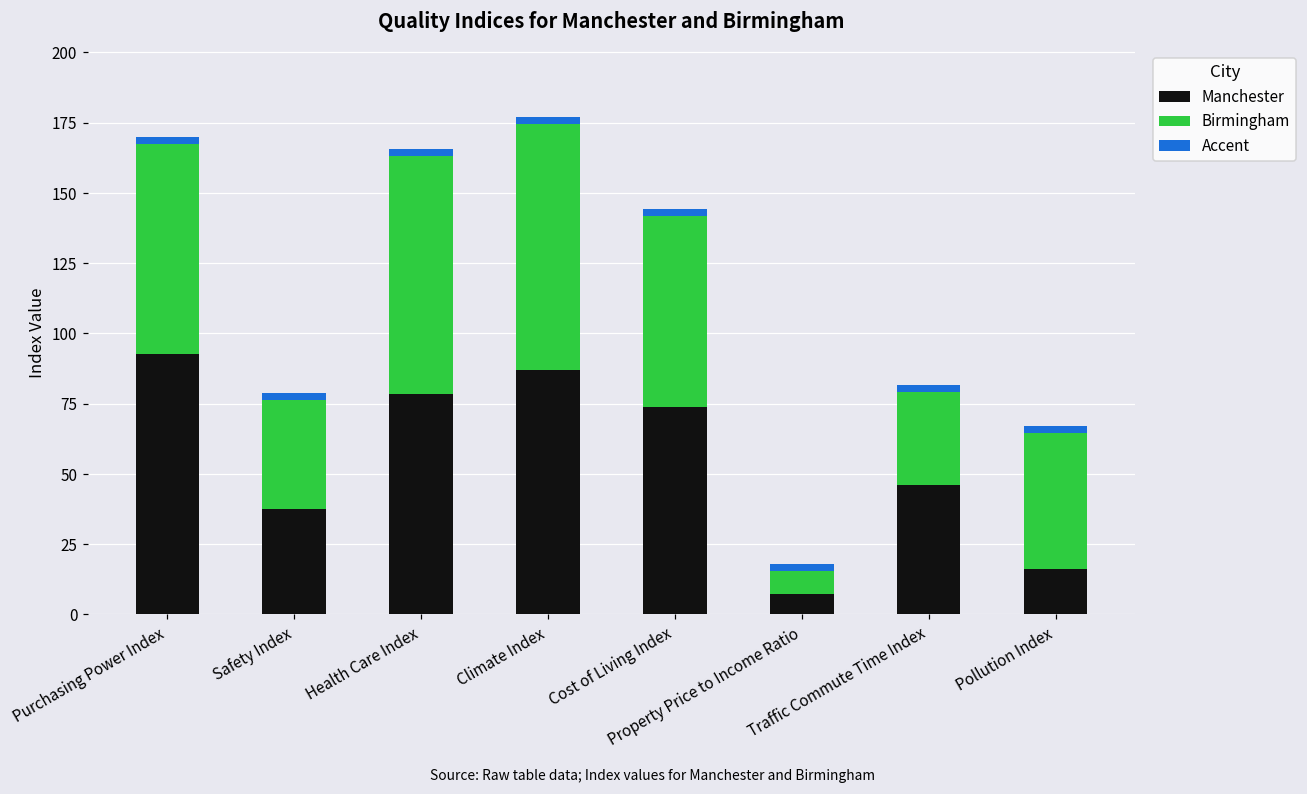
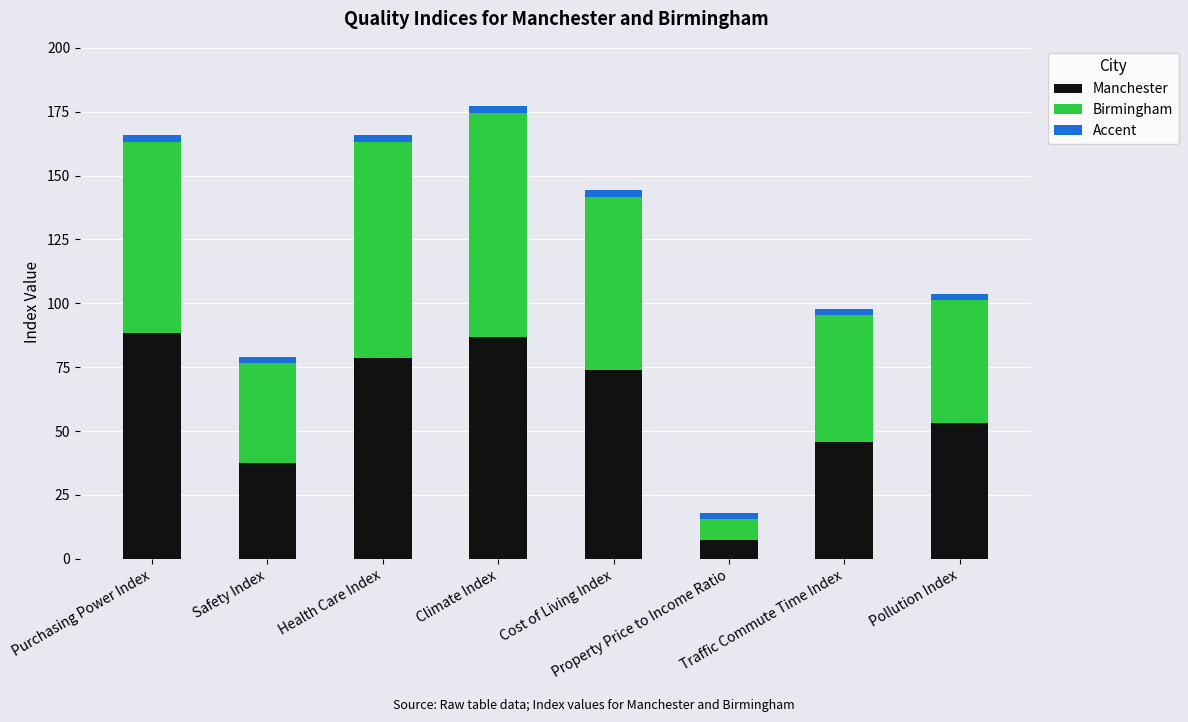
  {
    "Manchester": {
-     "Purchasing Power Index": 93,
+     "Purchasing Power Index": 89,
      "Safety Index": 37,
      "Health Care Index": 79,
      "Climate Index": 87,
      "Cost of Living Index": 74,
      "Property Price to Income Ratio": 7,
      "Traffic Commute Time Index": 46,
-     "Pollution Index": 16
+     "Pollution Index": 53
    },
    "Birmingham": {
      "Purchasing Power Index": 75,
      "Safety Index": 39,
      "Health Care Index": 85,
      "Climate Index": 88,
      "Cost of Living Index": 68,
      "Property Price to Income Ratio": 8,
-     "Traffic Commute Time Index": 33,
+     "Traffic Commute Time Index": 49,
      "Pollution Index": 48
    },
    "Accent": {
      "Purchasing Power Index": 3,
      "Safety Index": 3,
      "Health Care Index": 3,
      "Climate Index": 3,
      "Cost of Living Index": 3,
      "Property Price to Income Ratio": 3,
      "Traffic Commute Time Index": 3,
      "Pollution Index": 3
    }
  }
